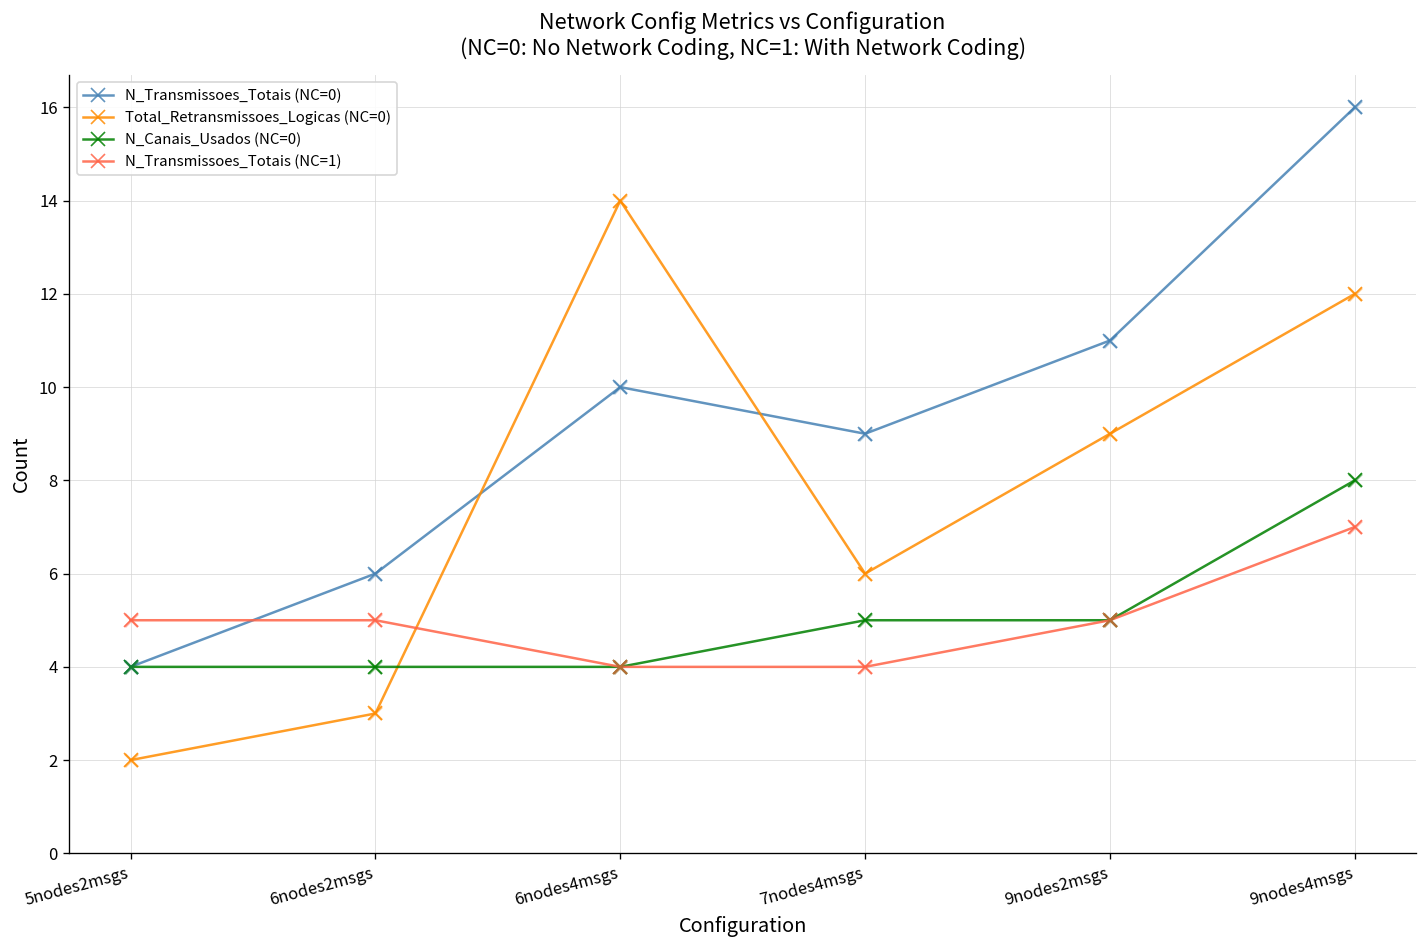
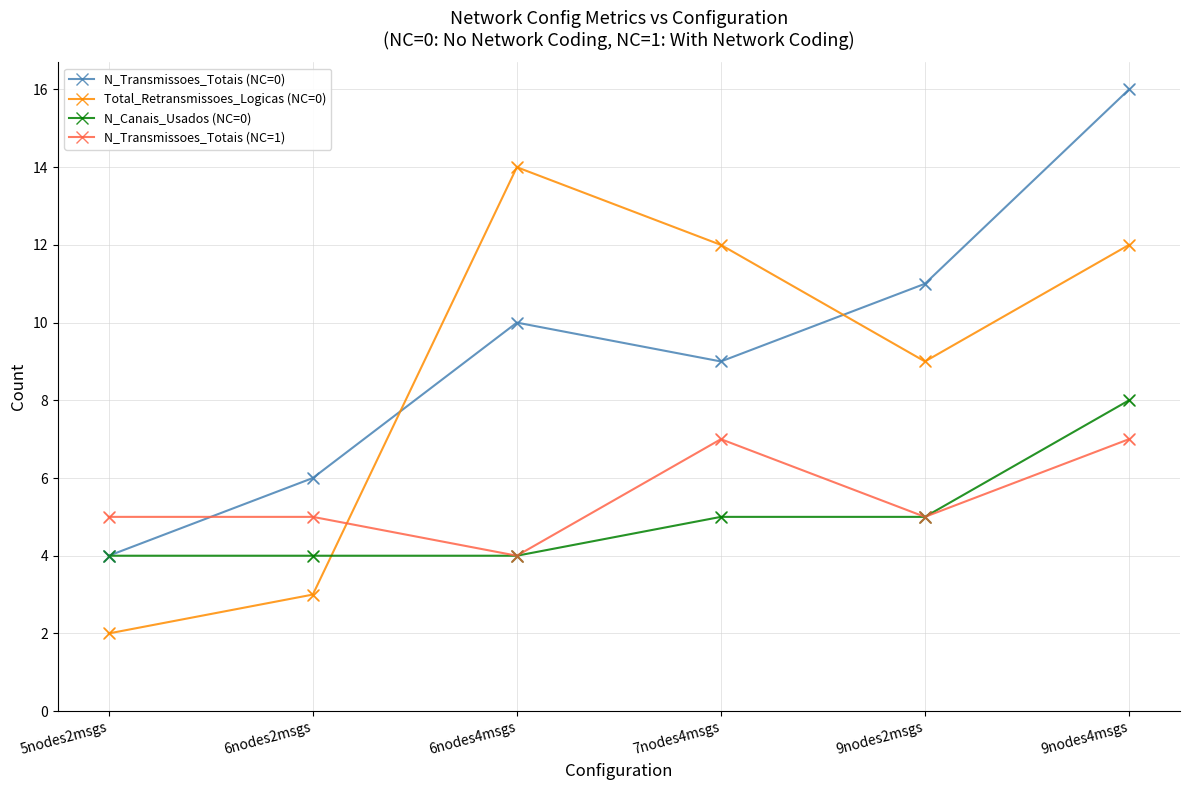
  {
    "N_Transmissoes_Totais (NC=0)": {
      "6nodes2msgs": 6,
      "6nodes4msgs": 10,
      "7nodes4msgs": 9,
      "9nodes2msgs": 11,
      "9nodes4msgs": 16
    },
    "Total_Retransmissoes_Logicas (NC=0)": {
      "5nodes2msgs": 2,
      "6nodes2msgs": 3,
      "6nodes4msgs": 14,
-     "7nodes4msgs": 6,
+     "7nodes4msgs": 12,
      "9nodes2msgs": 9,
      "9nodes4msgs": 12
    },
    "N_Canais_Usados (NC=0)": {
      "6nodes2msgs": 4,
      "7nodes4msgs": 5,
      "9nodes4msgs": 8
    },
    "N_Transmissoes_Totais (NC=1)": {
      "5nodes2msgs": 5,
      "6nodes2msgs": 5,
-     "7nodes4msgs": 4,
+     "7nodes4msgs": 7,
      "9nodes4msgs": 7
    }
  }
